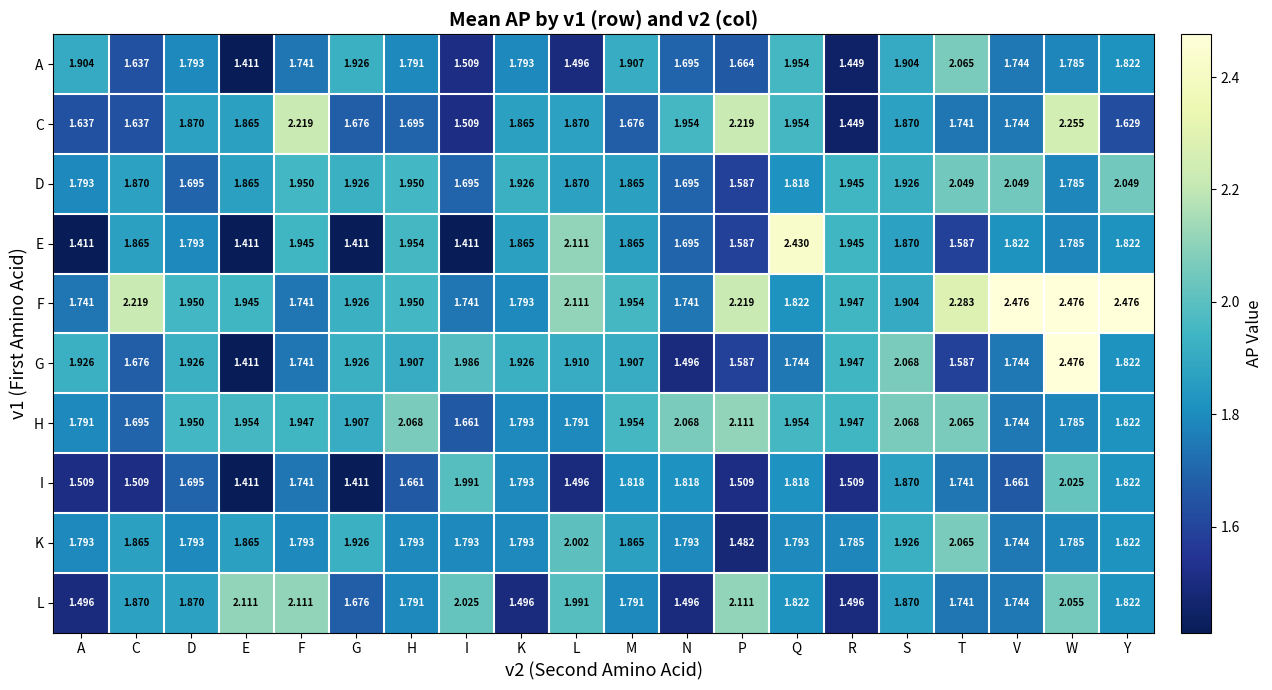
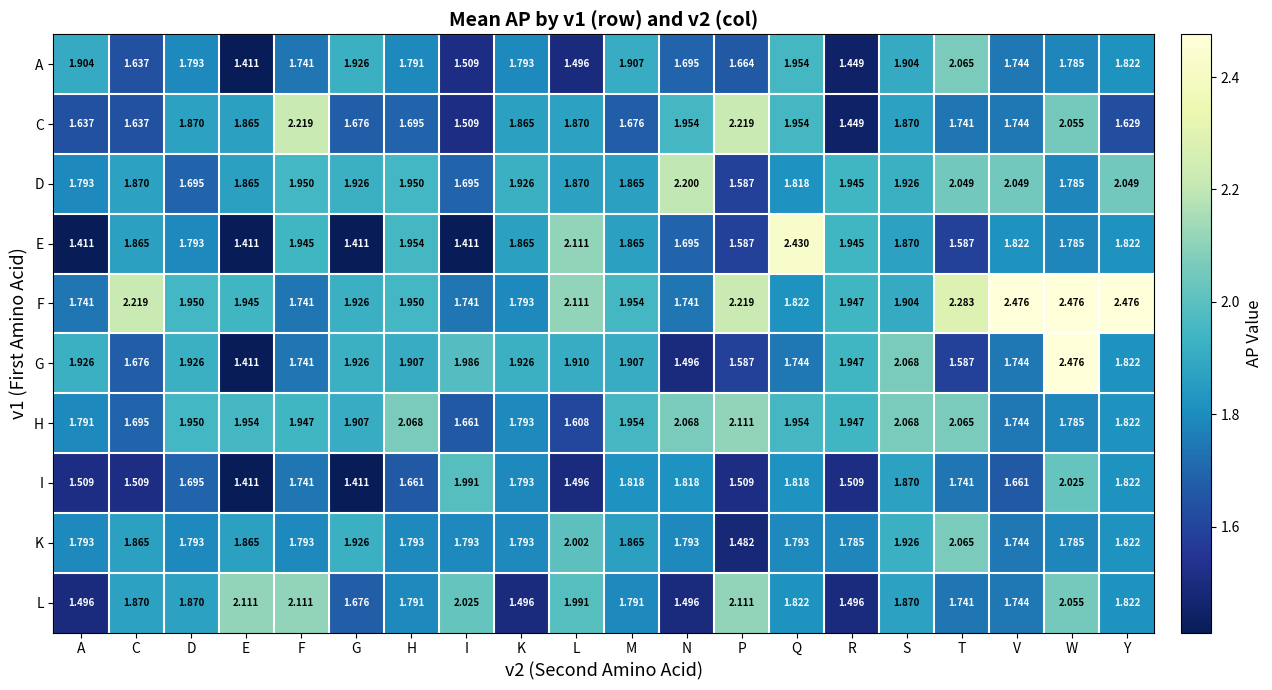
  {
    "A": {
      "A": 1.904,
      "C": 1.637,
      "D": 1.793,
      "E": 1.411,
      "F": 1.741,
      "G": 1.926,
      "H": 1.791,
      "I": 1.509,
      "K": 1.793,
      "L": 1.496,
      "M": 1.907,
      "N": 1.695,
      "P": 1.664,
      "Q": 1.954,
      "R": 1.449,
      "S": 1.904,
      "T": 2.065,
      "V": 1.744,
      "W": 1.785,
      "Y": 1.822
    },
    "C": {
      "A": 1.637,
      "C": 1.637,
      "D": 1.870,
      "E": 1.865,
      "F": 2.219,
      "G": 1.676,
      "H": 1.695,
      "I": 1.509,
      "K": 1.865,
      "L": 1.870,
      "M": 1.676,
      "N": 1.954,
      "P": 2.219,
      "Q": 1.954,
      "R": 1.449,
      "S": 1.870,
      "T": 1.741,
      "V": 1.744,
-     "W": 2.255,
+     "W": 2.055,
      "Y": 1.629
    },
    "D": {
      "A": 1.793,
      "C": 1.870,
      "D": 1.695,
      "E": 1.865,
      "F": 1.950,
      "G": 1.926,
      "H": 1.950,
      "I": 1.695,
      "K": 1.926,
      "L": 1.870,
      "M": 1.865,
-     "N": 1.695,
+     "N": 2.200,
      "P": 1.587,
      "Q": 1.818,
      "R": 1.945,
      "S": 1.926,
      "T": 2.049,
      "V": 2.049,
      "W": 1.785,
      "Y": 2.049
    },
    "E": {
      "A": 1.411,
      "C": 1.865,
      "D": 1.793,
      "E": 1.411,
      "F": 1.945,
      "G": 1.411,
      "H": 1.954,
      "I": 1.411,
      "K": 1.865,
      "L": 2.111,
      "M": 1.865,
      "N": 1.695,
      "P": 1.587,
      "Q": 2.430,
      "R": 1.945,
      "S": 1.870,
      "T": 1.587,
      "V": 1.822,
      "W": 1.785,
      "Y": 1.822
    },
    "F": {
      "A": 1.741,
      "C": 2.219,
      "D": 1.950,
      "E": 1.945,
      "F": 1.741,
      "G": 1.926,
      "H": 1.950,
      "I": 1.741,
      "K": 1.793,
      "L": 2.111,
      "M": 1.954,
      "N": 1.741,
      "P": 2.219,
      "Q": 1.822,
      "R": 1.947,
      "S": 1.904,
      "T": 2.283,
      "V": 2.476,
      "W": 2.476,
      "Y": 2.476
    },
    "G": {
      "A": 1.926,
      "C": 1.676,
      "D": 1.926,
      "E": 1.411,
      "F": 1.741,
      "G": 1.926,
      "H": 1.907,
      "I": 1.986,
      "K": 1.926,
      "L": 1.910,
      "M": 1.907,
      "N": 1.496,
      "P": 1.587,
      "Q": 1.744,
      "R": 1.947,
      "S": 2.068,
      "T": 1.587,
      "V": 1.744,
      "W": 2.476,
      "Y": 1.822
    },
    "H": {
      "A": 1.791,
      "C": 1.695,
      "D": 1.950,
      "E": 1.954,
      "F": 1.947,
      "G": 1.907,
      "H": 2.068,
      "I": 1.661,
      "K": 1.793,
-     "L": 1.791,
+     "L": 1.608,
      "M": 1.954,
      "N": 2.068,
      "P": 2.111,
      "Q": 1.954,
      "R": 1.947,
      "S": 2.068,
      "T": 2.065,
      "V": 1.744,
      "W": 1.785,
      "Y": 1.822
    },
    "I": {
      "A": 1.509,
      "C": 1.509,
      "D": 1.695,
      "E": 1.411,
      "F": 1.741,
      "G": 1.411,
      "H": 1.661,
      "I": 1.991,
      "K": 1.793,
      "L": 1.496,
      "M": 1.818,
      "N": 1.818,
      "P": 1.509,
      "Q": 1.818,
      "R": 1.509,
      "S": 1.870,
      "T": 1.741,
      "V": 1.661,
      "W": 2.025,
      "Y": 1.822
    },
    "K": {
      "A": 1.793,
      "C": 1.865,
      "D": 1.793,
      "E": 1.865,
      "F": 1.793,
      "G": 1.926,
      "H": 1.793,
      "I": 1.793,
      "K": 1.793,
      "L": 2.002,
      "M": 1.865,
      "N": 1.793,
      "P": 1.482,
      "Q": 1.793,
      "R": 1.785,
      "S": 1.926,
      "T": 2.065,
      "V": 1.744,
      "W": 1.785,
      "Y": 1.822
    },
    "L": {
      "A": 1.496,
      "C": 1.870,
      "D": 1.870,
      "E": 2.111,
      "F": 2.111,
      "G": 1.676,
      "H": 1.791,
      "I": 2.025,
      "K": 1.496,
      "L": 1.991,
      "M": 1.791,
      "N": 1.496,
      "P": 2.111,
      "Q": 1.822,
      "R": 1.496,
      "S": 1.870,
      "T": 1.741,
      "V": 1.744,
      "W": 2.055,
      "Y": 1.822
    }
  }
